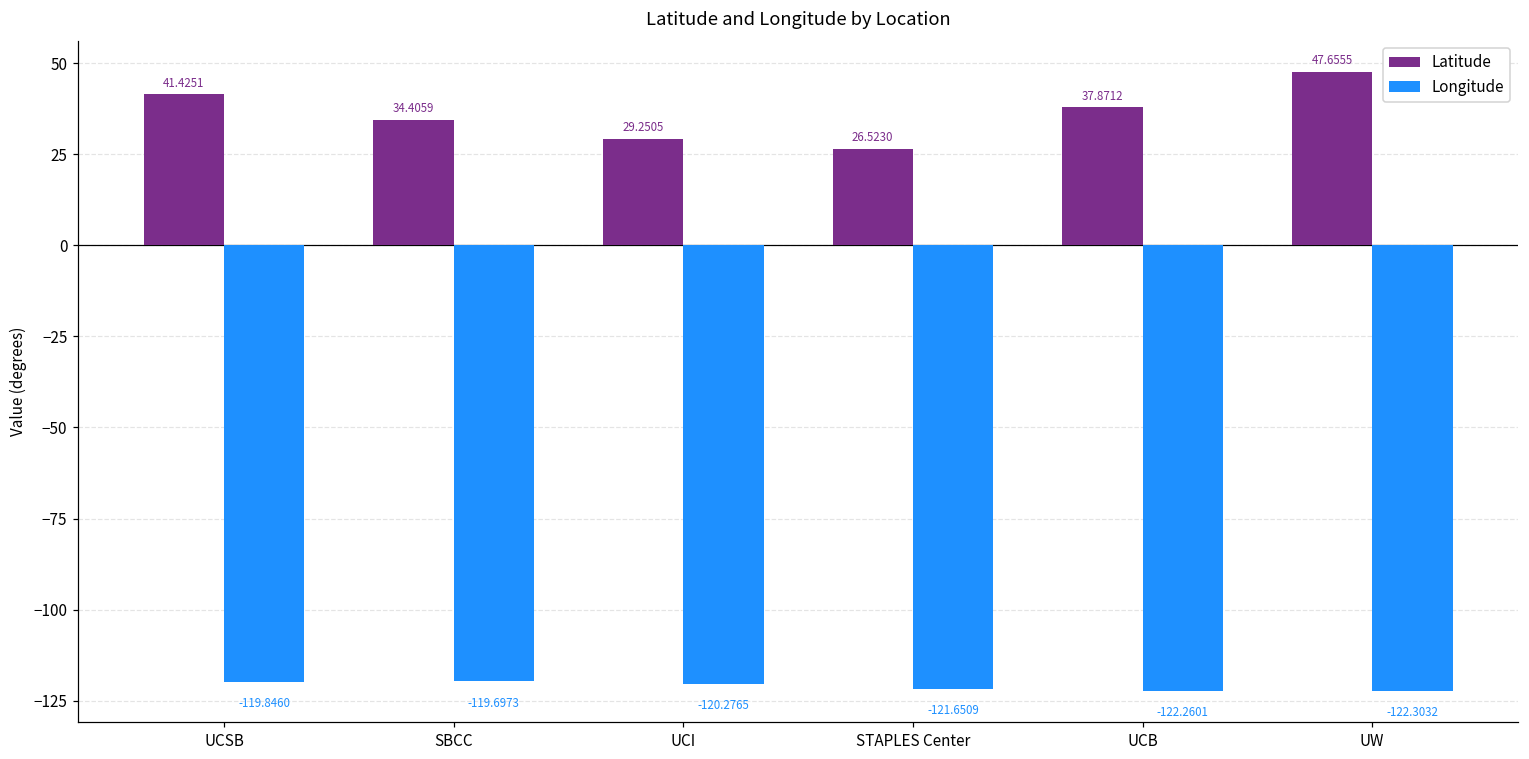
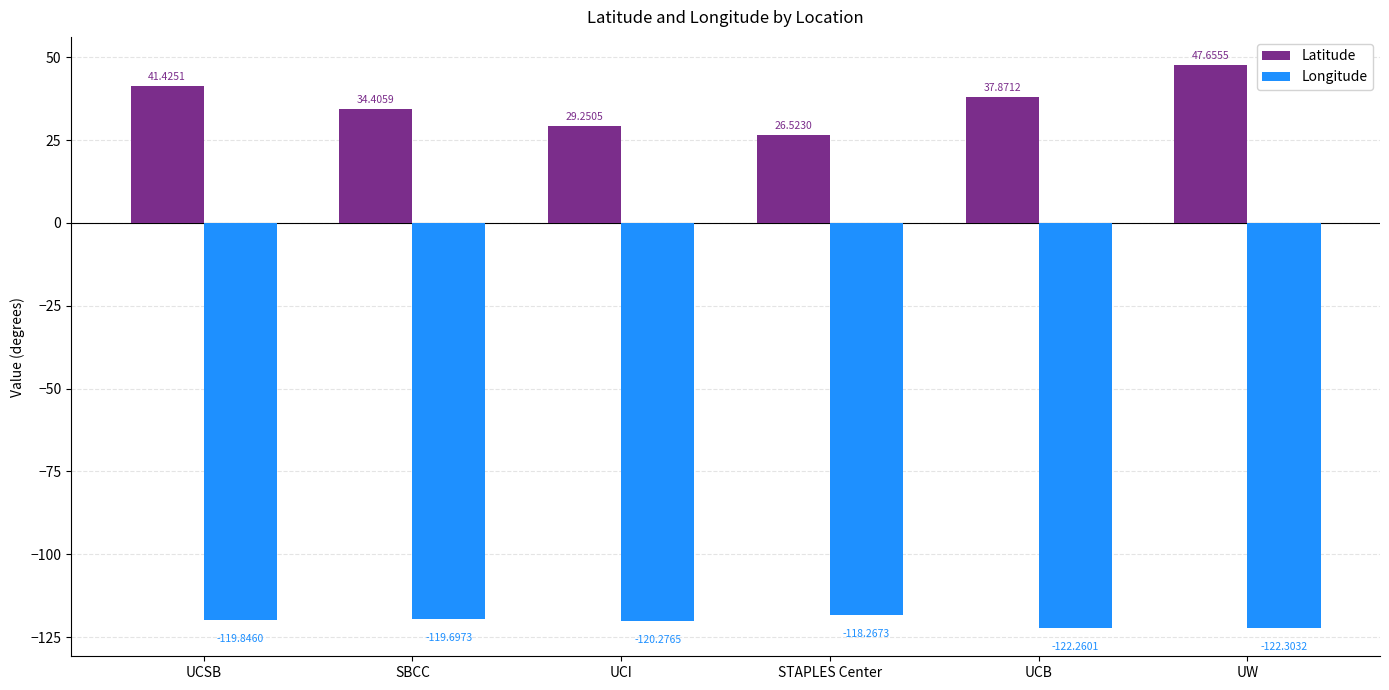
  {
    "Latitude": {
      "UCSB": 41.4251,
      "SBCC": 34.4059,
      "UCI": 29.2505,
      "STAPLES Center": 26.5230,
      "UCB": 37.8712,
      "UW": 47.6555
    },
    "Longitude": {
      "UCSB": -119.8460,
      "SBCC": -119.6973,
      "UCI": -120.2765,
-     "STAPLES Center": -121.6509,
+     "STAPLES Center": -118.2673,
      "UCB": -122.2601,
      "UW": -122.3032
    }
  }
